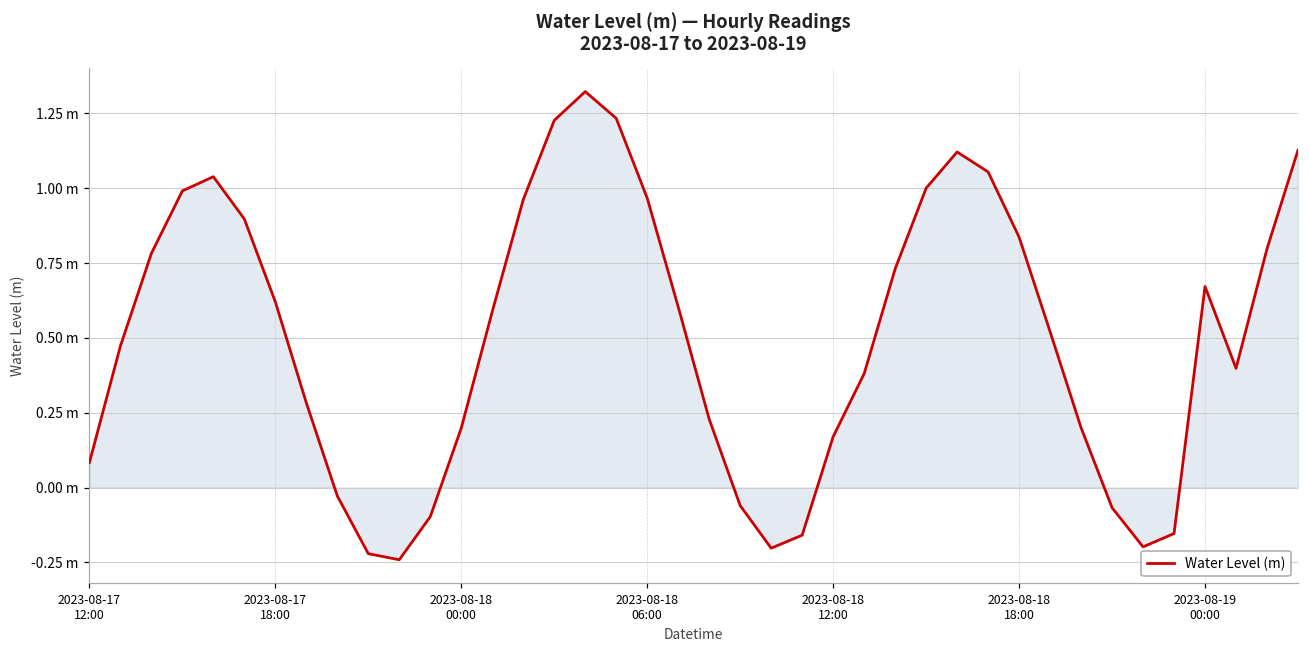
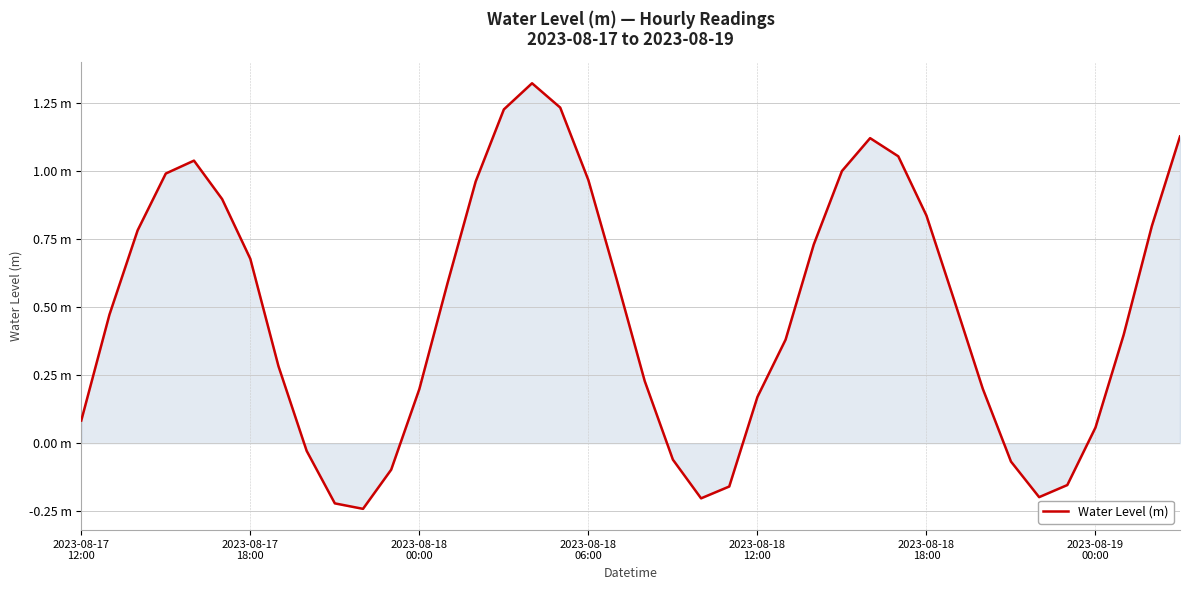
  {
    "Water Level (m)": {
-     "2023-08-17 18:00": "0.62 m",
-     "2023-08-19 00:00": "0.67 m"
+     "2023-08-17 18:00": "0.68 m",
+     "2023-08-19 00:00": "0.06 m"
    }
  }
